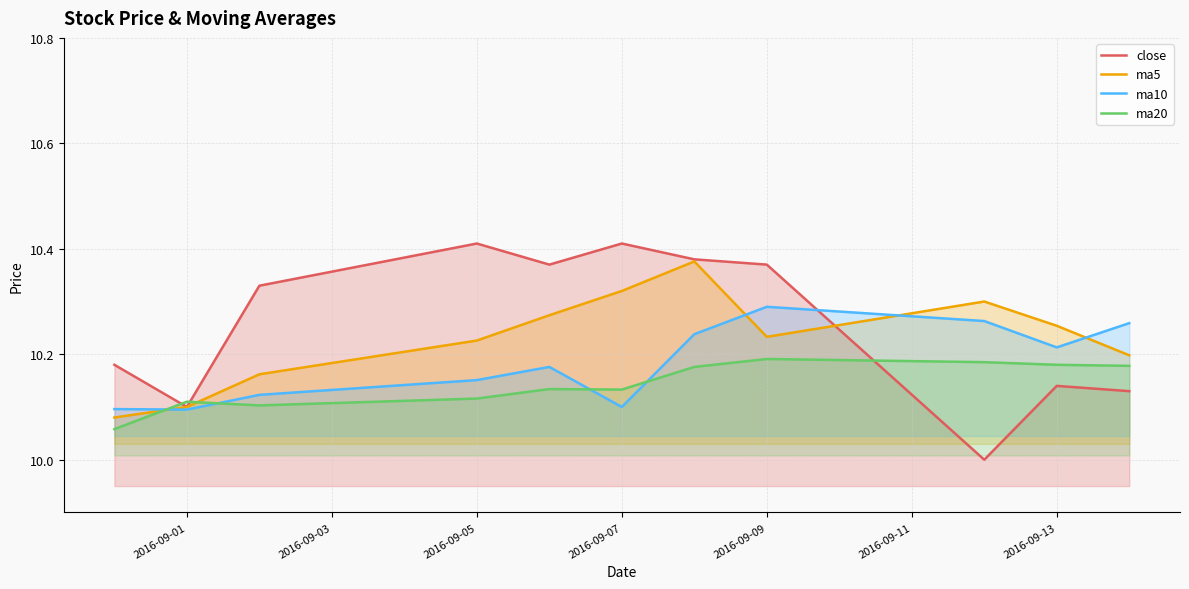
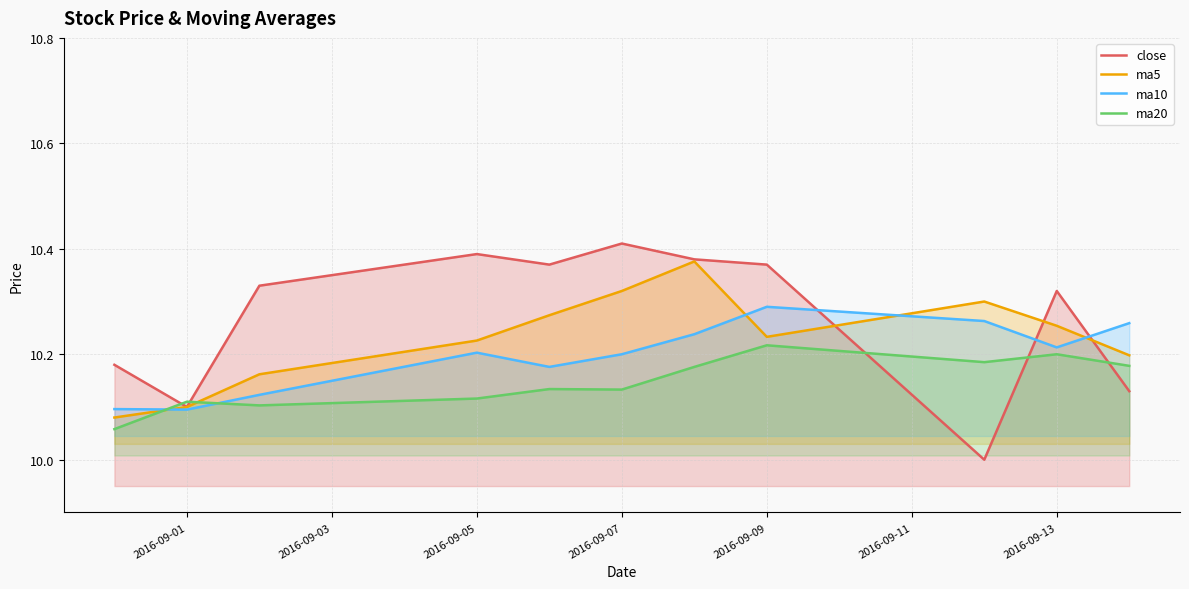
  {
    "close": {
-     "2016-09-05": 10.41,
+     "2016-09-05": 10.39,
      "2016-09-07": 10.41,
      "2016-09-09": 10.37,
-     "2016-09-13": 10.14
+     "2016-09-13": 10.32
    },
    "ma5": {
      "2016-09-05": 10.23,
      "2016-09-07": 10.32,
      "2016-09-09": 10.23,
      "2016-09-13": 10.25
    },
    "ma10": {
      "2016-09-01": 10.10,
-     "2016-09-05": 10.15,
-     "2016-09-07": 10.1,
+     "2016-09-05": 10.20,
+     "2016-09-07": 10.2,
      "2016-09-09": 10.29,
      "2016-09-13": 10.21
    },
    "ma20": {
      "2016-09-01": 10.11,
      "2016-09-05": 10.12,
      "2016-09-07": 10.13,
-     "2016-09-09": 10.19,
-     "2016-09-13": 10.18
+     "2016-09-09": 10.22,
+     "2016-09-13": 10.20
    }
  }
